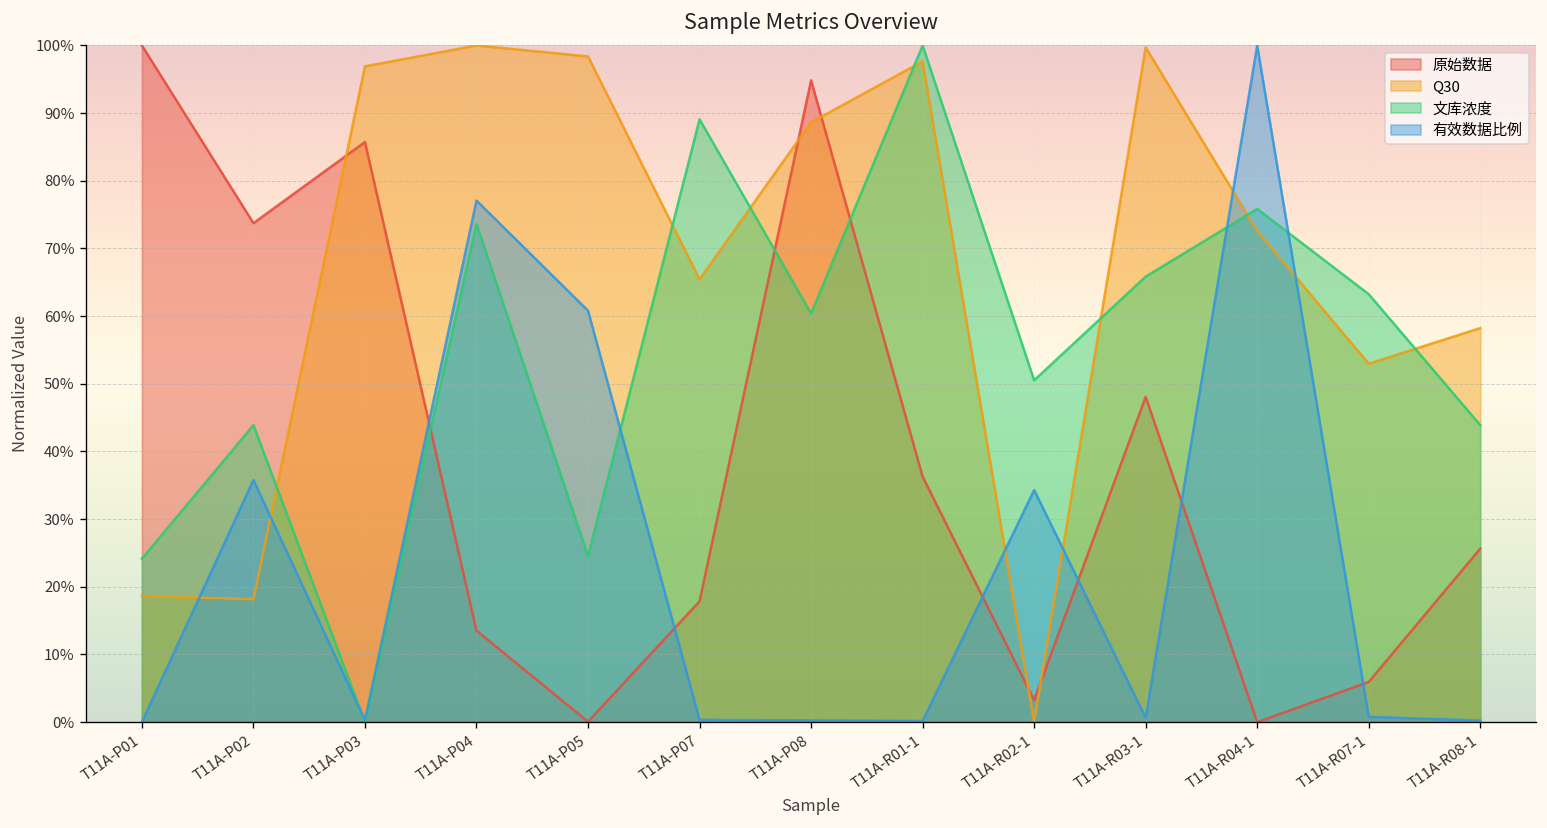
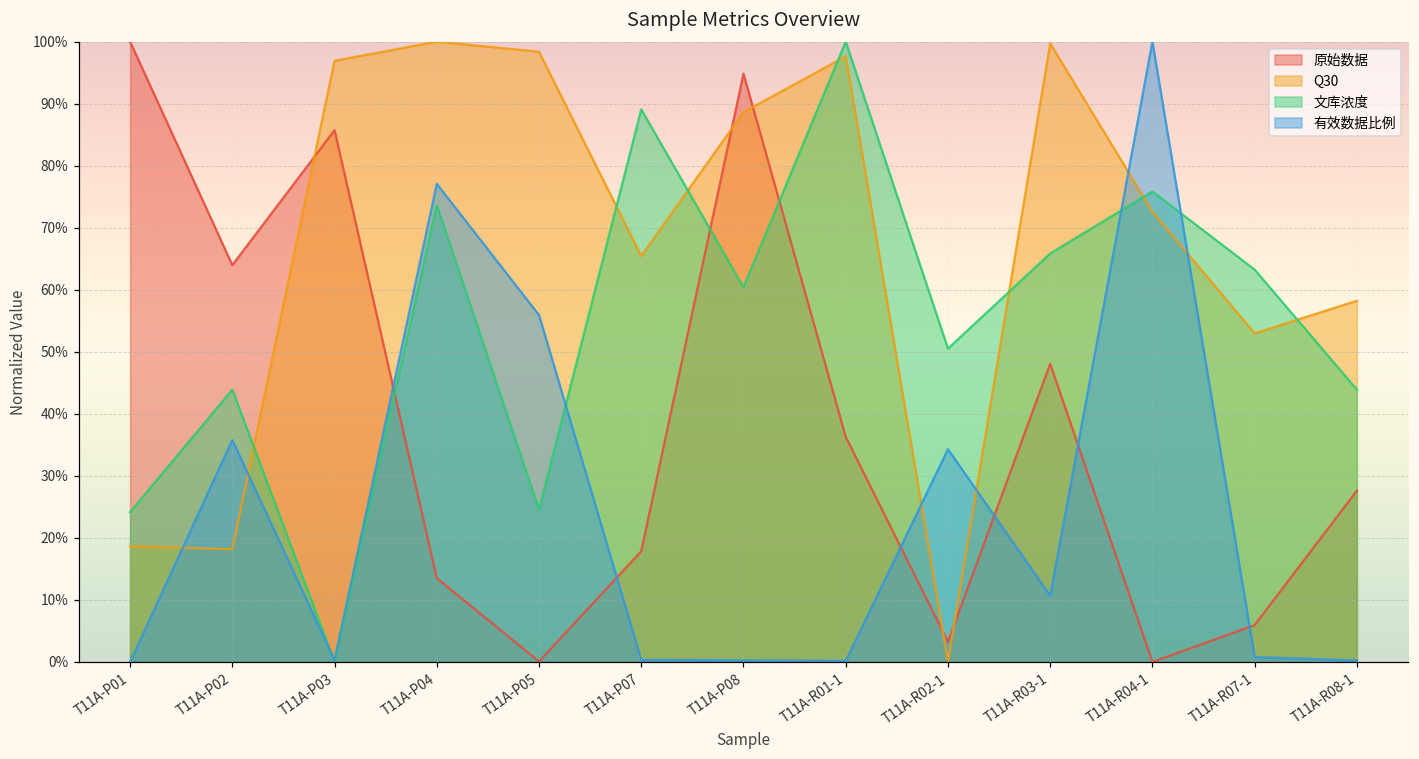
  {
    "原始数据": {
      "T11A-P01": "100%",
-     "T11A-P02": "74%",
+     "T11A-P02": "64%",
      "T11A-P03": "86%",
      "T11A-P04": "14%",
      "T11A-P05": "0%",
      "T11A-P07": "18%",
      "T11A-P08": "95%",
      "T11A-R01-1": "36%",
      "T11A-R02-1": "3%",
      "T11A-R03-1": "48%",
      "T11A-R04-1": "0%",
      "T11A-R07-1": "6%",
-     "T11A-R08-1": "26%"
+     "T11A-R08-1": "28%"
    },
    "Q30": {
      "T11A-P01": "19%",
      "T11A-P02": "18%",
      "T11A-P03": "97%",
      "T11A-P04": "100%",
      "T11A-P05": "98%",
      "T11A-P07": "65%",
      "T11A-P08": "89%",
      "T11A-R01-1": "98%",
      "T11A-R02-1": "0%",
      "T11A-R03-1": "100%",
      "T11A-R04-1": "73%",
      "T11A-R07-1": "53%",
      "T11A-R08-1": "58%"
    },
    "文库浓度": {
      "T11A-P01": "24%",
      "T11A-P02": "44%",
      "T11A-P04": "74%",
      "T11A-P05": "25%",
      "T11A-P07": "89%",
      "T11A-P08": "60%",
      "T11A-R01-1": "100%",
      "T11A-R02-1": "51%",
      "T11A-R03-1": "66%",
      "T11A-R04-1": "76%",
      "T11A-R07-1": "63%",
      "T11A-R08-1": "44%"
    },
    "有效数据比例": {
      "T11A-P01": "0%",
      "T11A-P02": "36%",
      "T11A-P04": "77%",
-     "T11A-P05": "61%",
+     "T11A-P05": "56%",
      "T11A-P07": "0%",
      "T11A-P08": "0%",
      "T11A-R01-1": "0%",
      "T11A-R02-1": "34%",
-     "T11A-R03-1": "1%",
+     "T11A-R03-1": "11%",
      "T11A-R04-1": "100%",
      "T11A-R07-1": "1%",
      "T11A-R08-1": "0%"
    }
  }
